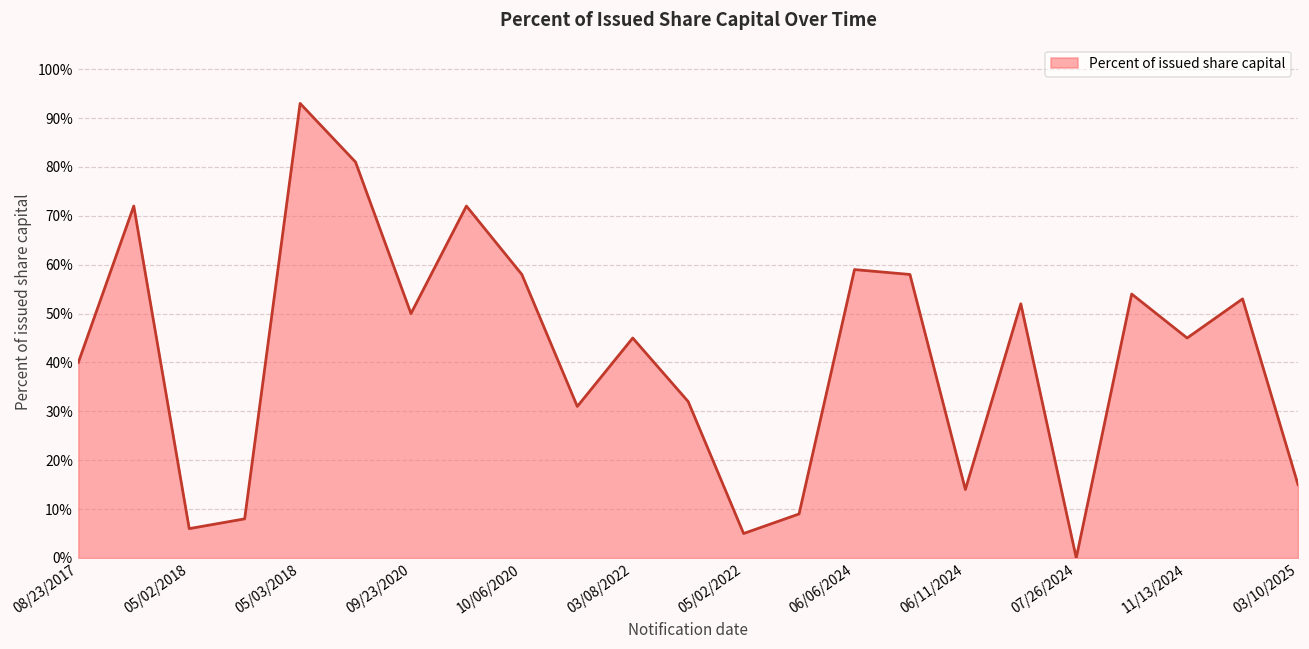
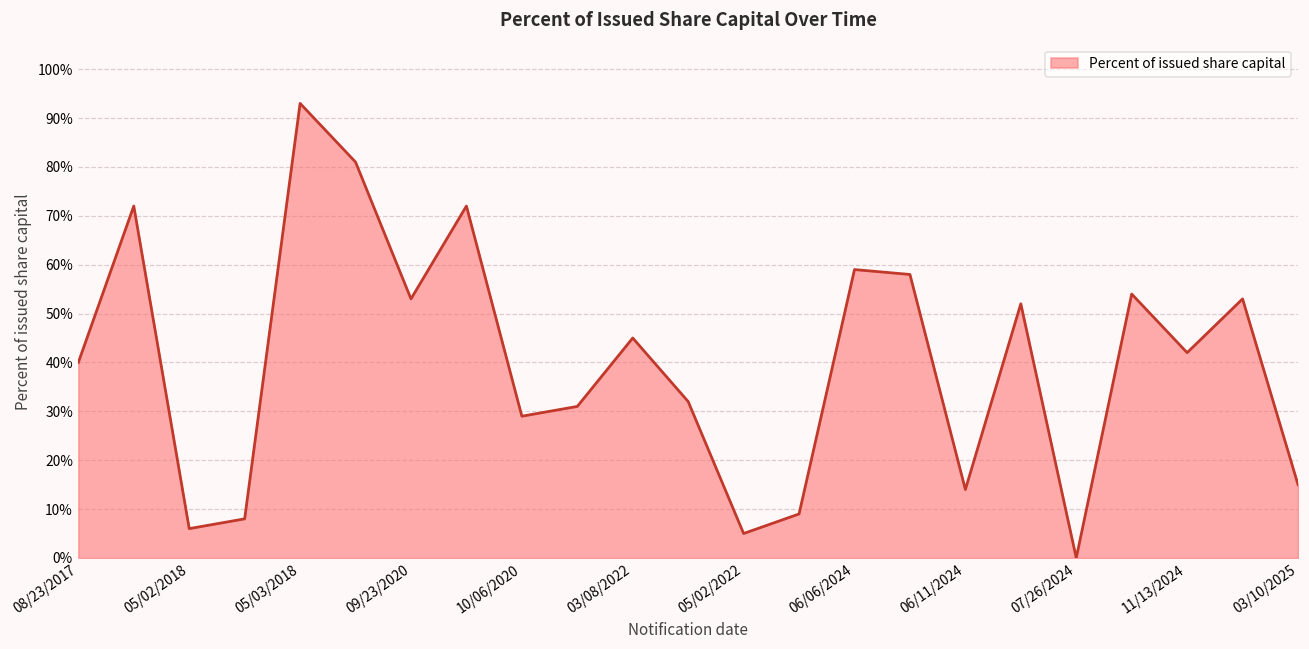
  {
    "08/23/2017": "40%",
    "05/03/2018": "93%",
-   "09/23/2020": "50%",
-   "10/06/2020": "58%",
+   "09/23/2020": "53%",
+   "10/06/2020": "29%",
    "03/08/2022": "45%",
    "06/06/2024": "59%",
    "06/11/2024": "14%",
    "07/26/2024": "0%",
-   "11/13/2024": "45%",
+   "11/13/2024": "42%",
    "03/10/2025": "15%"
  }
